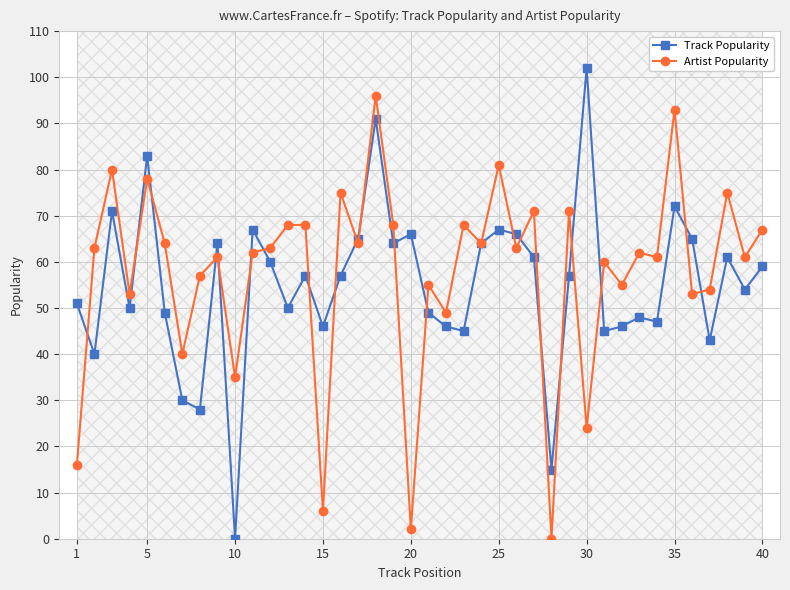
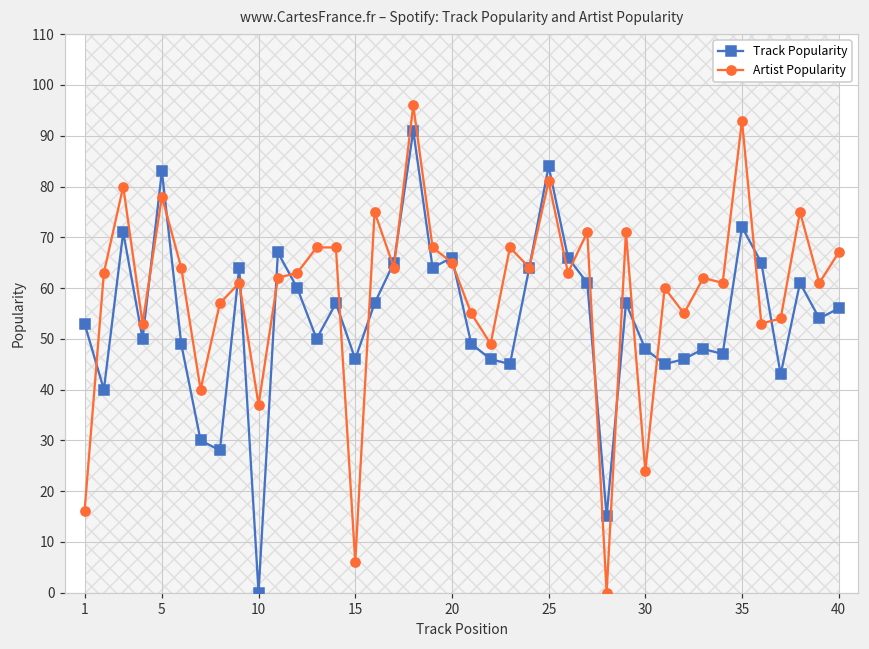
  {
    "Track Popularity": {
-     "1": 51,
+     "1": 53,
      "5": 83,
      "10": 0,
      "15": 46,
      "20": 66,
-     "25": 67,
-     "30": 102,
+     "25": 84,
+     "30": 48,
      "35": 72,
-     "40": 59
+     "40": 56
    },
    "Artist Popularity": {
      "1": 16,
      "5": 78,
-     "10": 35,
+     "10": 37,
      "15": 6,
-     "20": 2,
+     "20": 65,
      "25": 81,
      "30": 24,
      "35": 93,
      "40": 67
    }
  }
